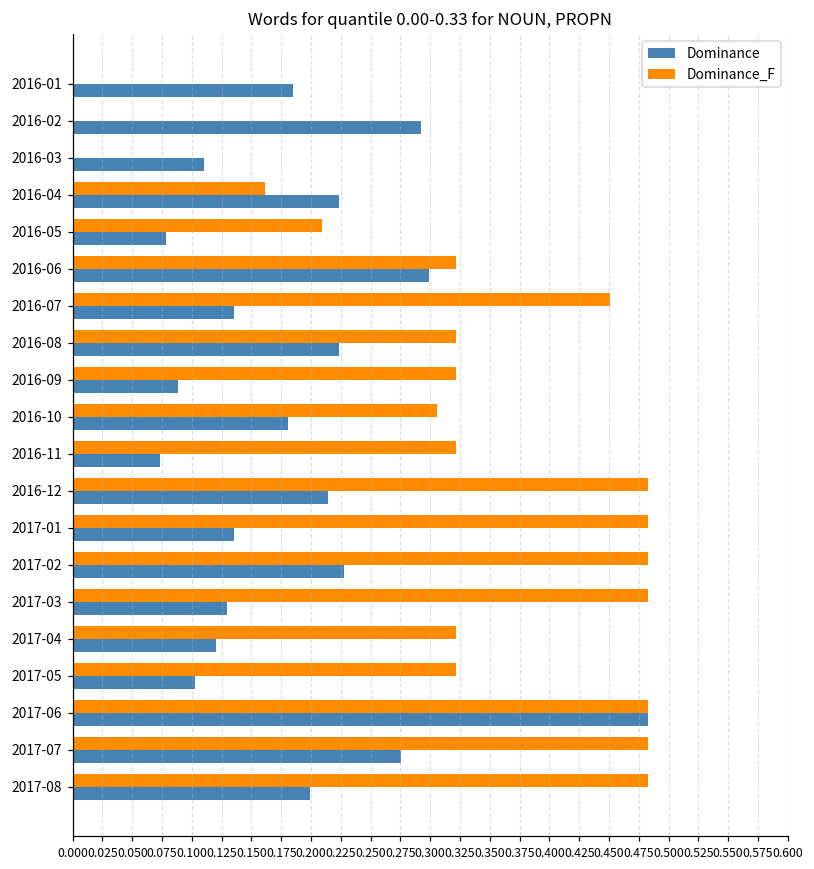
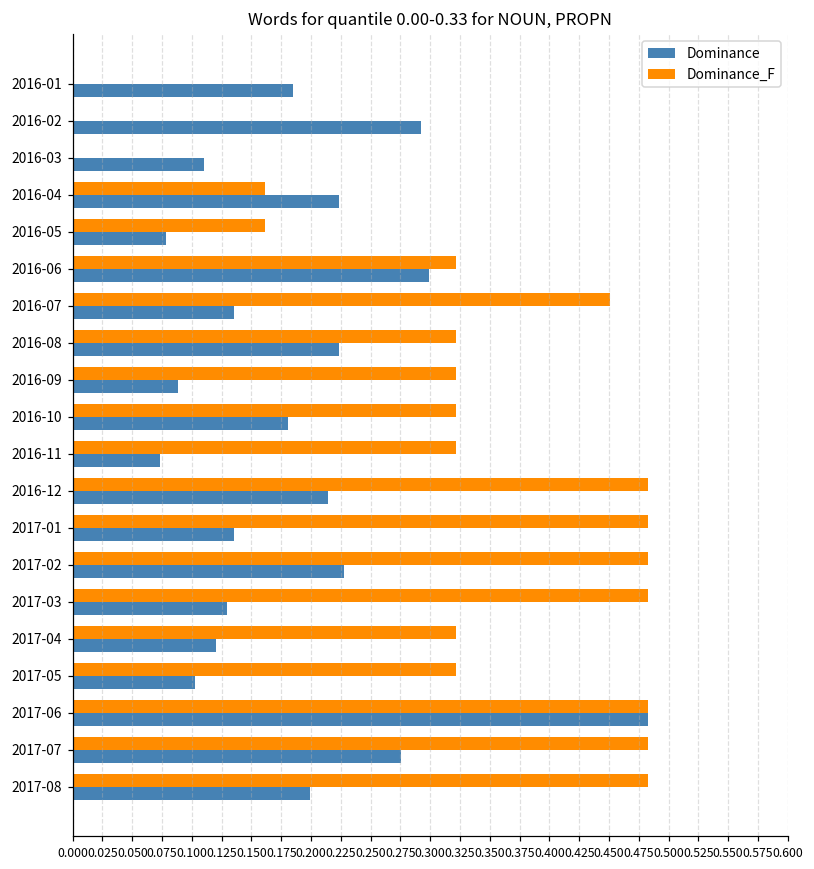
  {
    "Dominance": {
      "2016-01": 0.185,
      "2016-02": 0.293,
      "2016-03": 0.111,
      "2016-04": 0.223,
      "2016-05": 0.079,
      "2016-06": 0.299,
      "2016-07": 0.135,
      "2016-08": 0.223,
      "2016-09": 0.088,
      "2016-10": 0.181,
      "2016-11": 0.073,
      "2016-12": 0.214,
      "2017-01": 0.135,
      "2017-02": 0.228,
      "2017-03": 0.129,
      "2017-04": 0.120,
      "2017-05": 0.103,
      "2017-06": 0.483,
      "2017-07": 0.276,
      "2017-08": 0.199
    },
    "Dominance_F": {
      "2016-01": 0.000,
      "2016-02": 0.000,
      "2016-03": 0.000,
      "2016-04": 0.161,
-     "2016-05": 0.209,
+     "2016-05": 0.161,
      "2016-06": 0.322,
      "2016-07": 0.451,
      "2016-08": 0.322,
      "2016-09": 0.322,
-     "2016-10": 0.306,
+     "2016-10": 0.322,
      "2016-11": 0.322,
      "2016-12": 0.483,
      "2017-01": 0.483,
      "2017-02": 0.483,
      "2017-03": 0.483,
      "2017-04": 0.322,
      "2017-05": 0.322,
      "2017-06": 0.483,
      "2017-07": 0.483,
      "2017-08": 0.483
    }
  }
